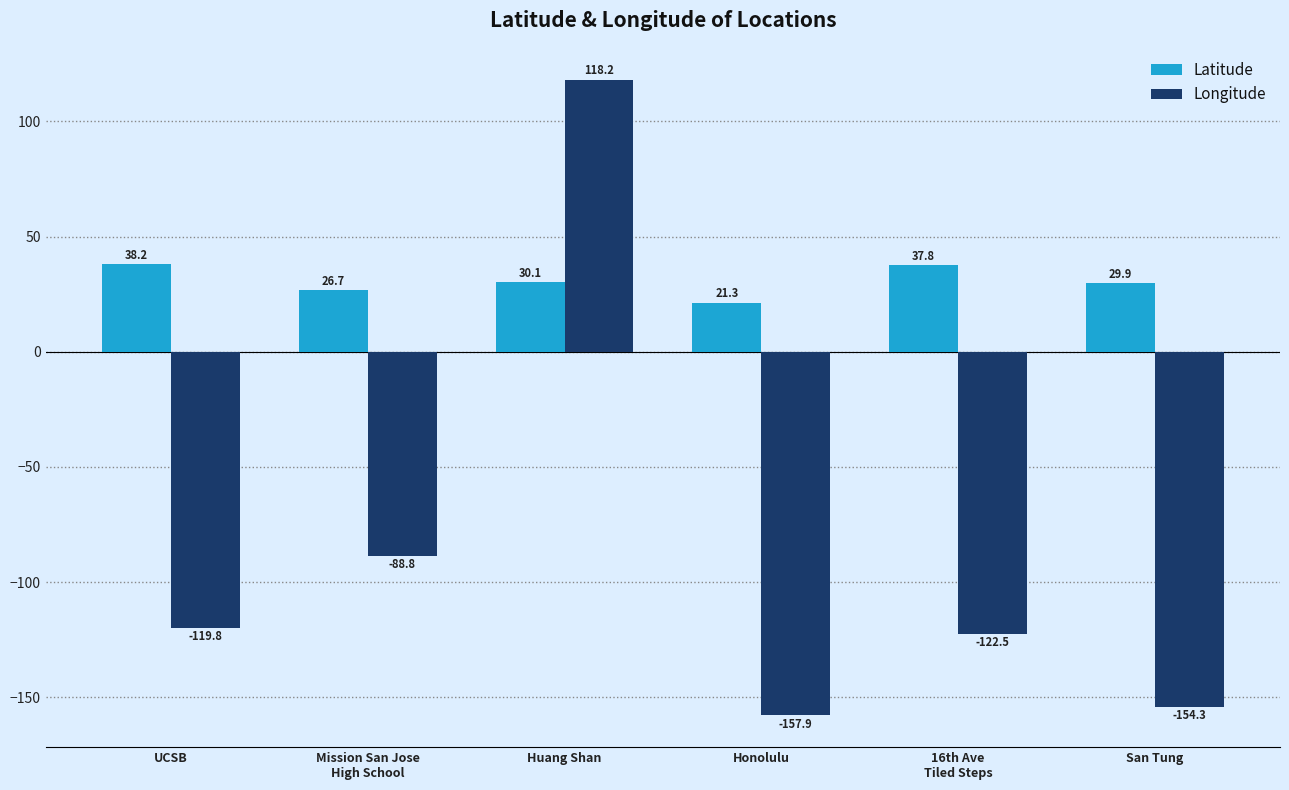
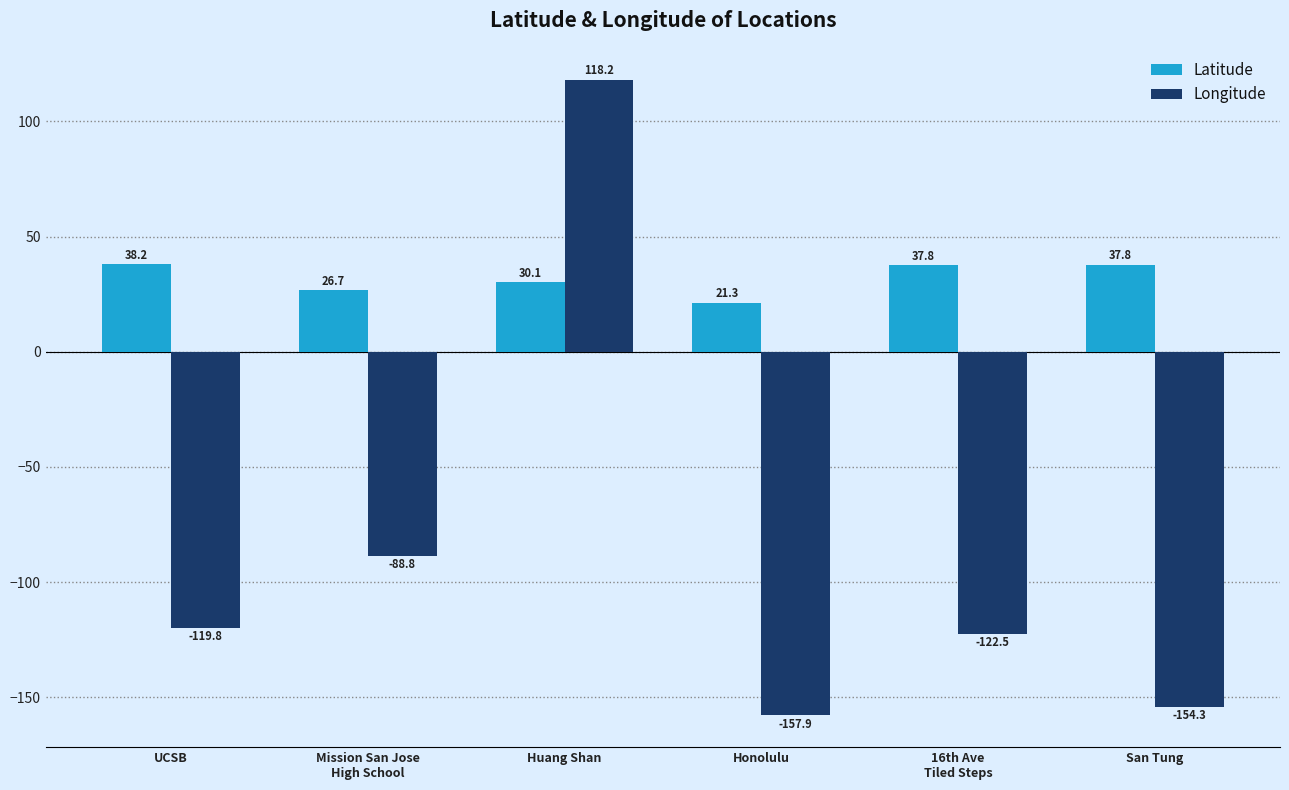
  {
    "Latitude": {
      "UCSB": 38.2,
      "Mission San Jose High School": 26.7,
      "Huang Shan": 30.1,
      "Honolulu": 21.3,
      "16th Ave Tiled Steps": 37.8,
-     "San Tung": 29.9
+     "San Tung": 37.8
    },
    "Longitude": {
      "UCSB": -119.8,
      "Mission San Jose High School": -88.8,
      "Huang Shan": 118.2,
      "Honolulu": -157.9,
      "16th Ave Tiled Steps": -122.5,
      "San Tung": -154.3
    }
  }
